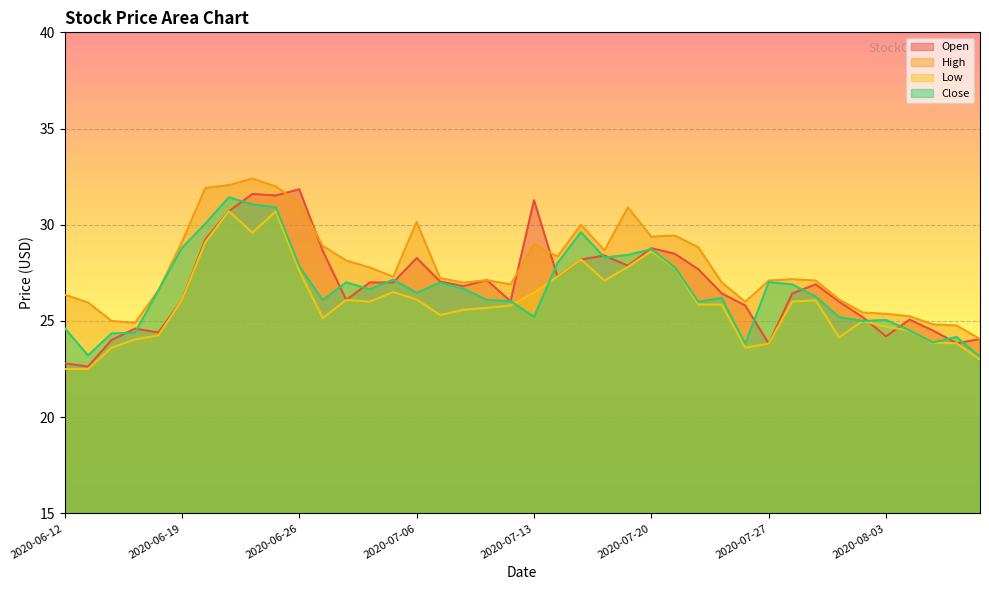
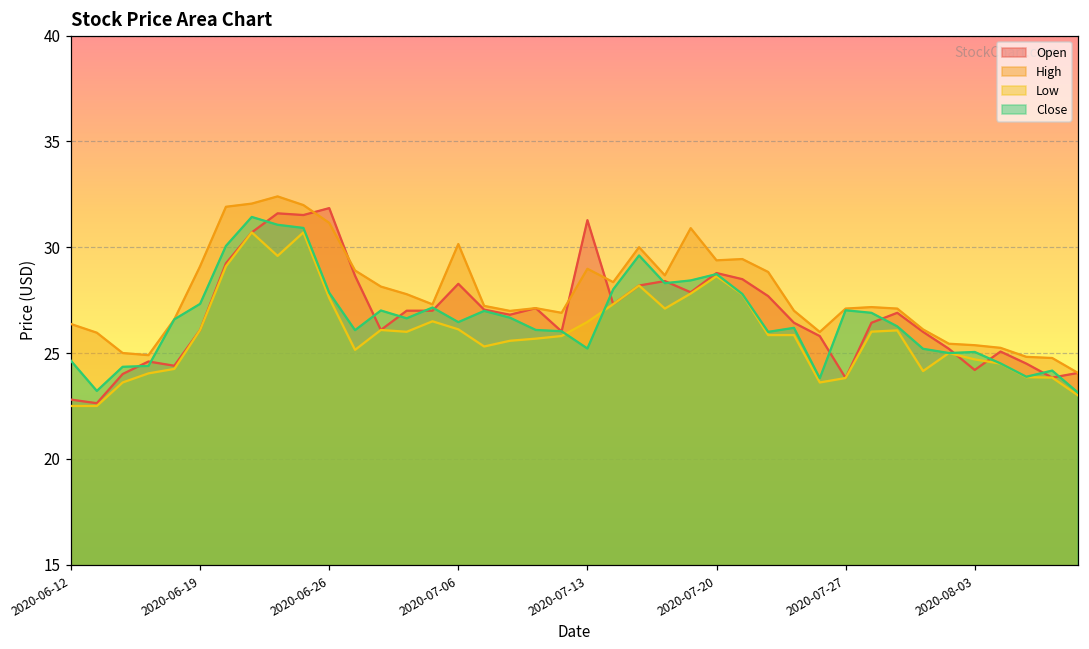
  {
    "Open": {
      "2020-06-12": 22.8,
      "2020-06-26": 31.8,
      "2020-07-06": 28.3,
      "2020-07-13": 31.3,
      "2020-08-03": 24.2
    },
    "Close": {
      "2020-06-12": 24.6,
-     "2020-06-19": 28.8,
+     "2020-06-19": 27.3,
      "2020-06-26": 27.9,
      "2020-07-06": 26.5,
      "2020-07-13": 25.2,
      "2020-08-03": 25.0
    }
  }
